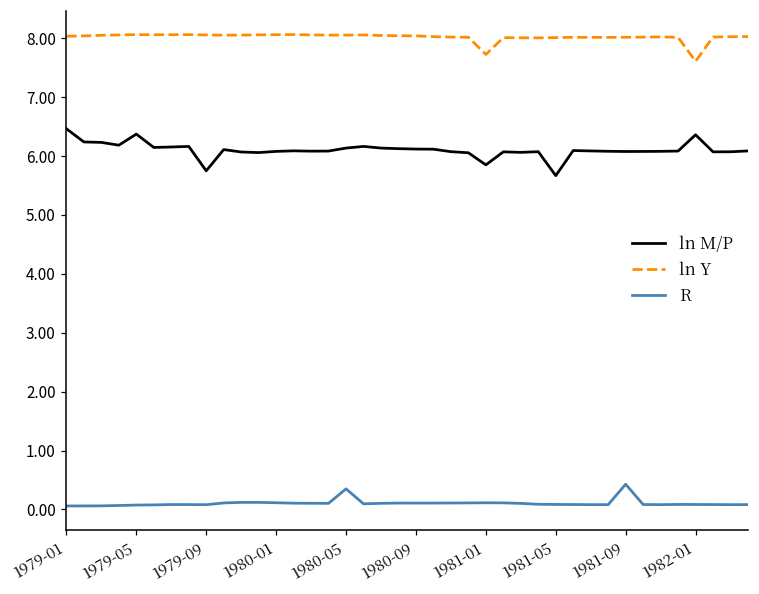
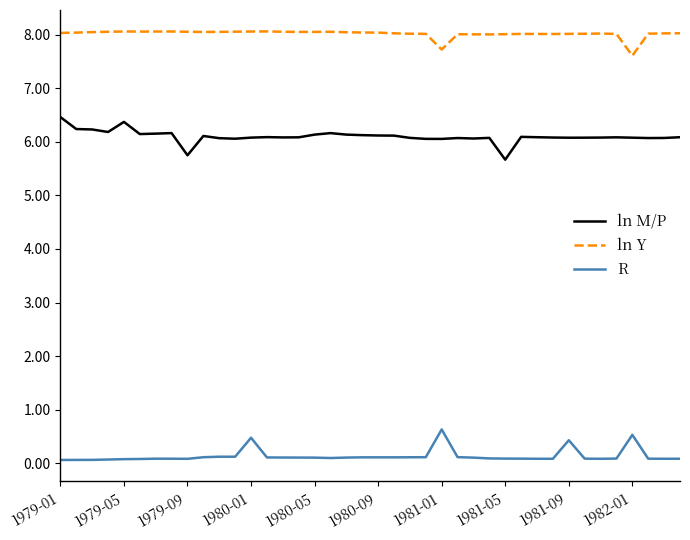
  {
    "ln M/P": {
      "1979-01": 6.5,
      "1979-05": 6.4,
      "1979-09": 5.7,
      "1980-01": 6.1,
      "1980-05": 6.1,
      "1980-09": 6.1,
-     "1981-01": 5.9,
+     "1981-01": 6.1,
      "1981-05": 5.7,
      "1981-09": 6.1,
-     "1982-01": 6.4
+     "1982-01": 6.1
    },
    "ln Y": {
      "1979-01": 8.0,
      "1979-05": 8.1,
      "1979-09": 8.1,
      "1980-01": 8.1,
      "1980-05": 8.1,
      "1980-09": 8.0,
      "1981-01": 7.7,
      "1981-05": 8.0,
      "1981-09": 8.0,
      "1982-01": 7.6
    },
    "R": {
      "1979-01": 0.1,
      "1979-05": 0.1,
      "1979-09": 0.1,
-     "1980-01": 0.1,
-     "1980-05": 0.3,
+     "1980-01": 0.5,
+     "1980-05": 0.1,
      "1980-09": 0.1,
-     "1981-01": 0.1,
+     "1981-01": 0.6,
      "1981-05": 0.1,
      "1981-09": 0.4,
-     "1982-01": 0.1
+     "1982-01": 0.5
    }
  }
